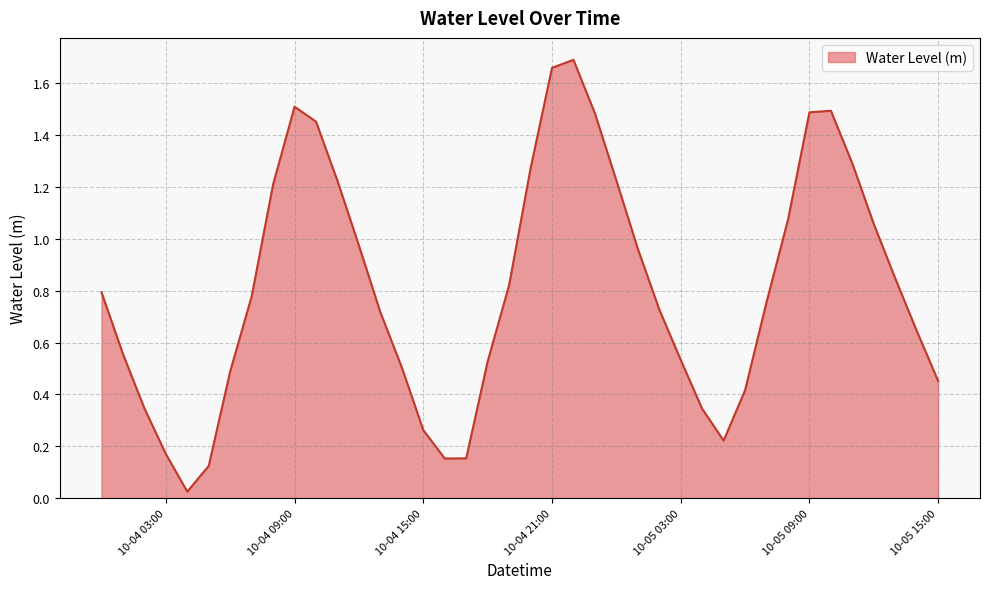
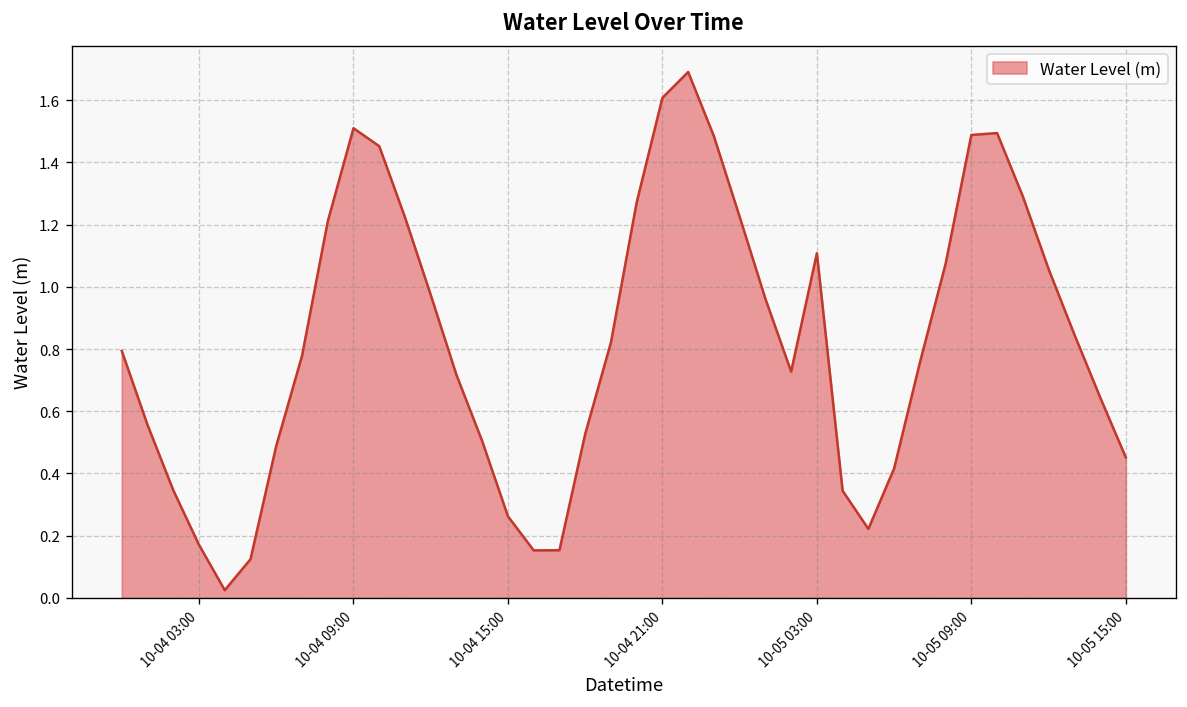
  {
    "10-04 03:00": 0.17,
    "10-04 09:00": 1.51,
    "10-04 15:00": 0.26,
-   "10-04 21:00": 1.66,
-   "10-05 03:00": 0.53,
+   "10-04 21:00": 1.61,
+   "10-05 03:00": 1.11,
    "10-05 09:00": 1.49,
    "10-05 15:00": 0.45
  }
